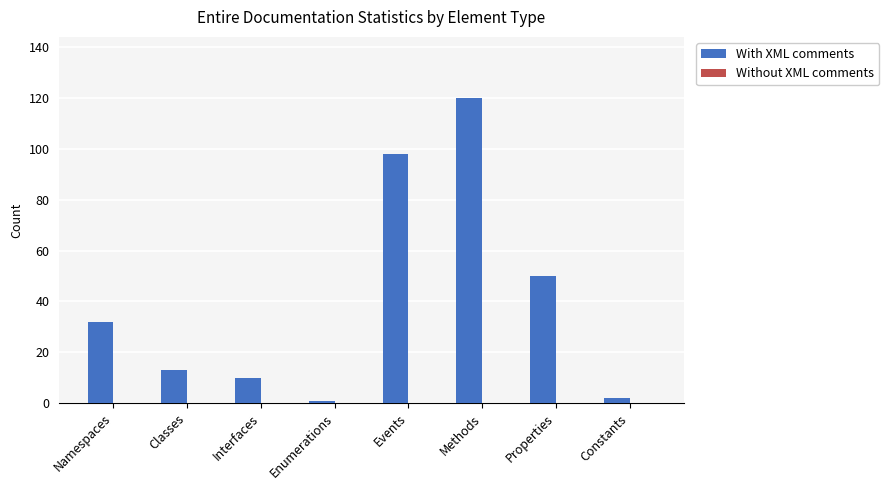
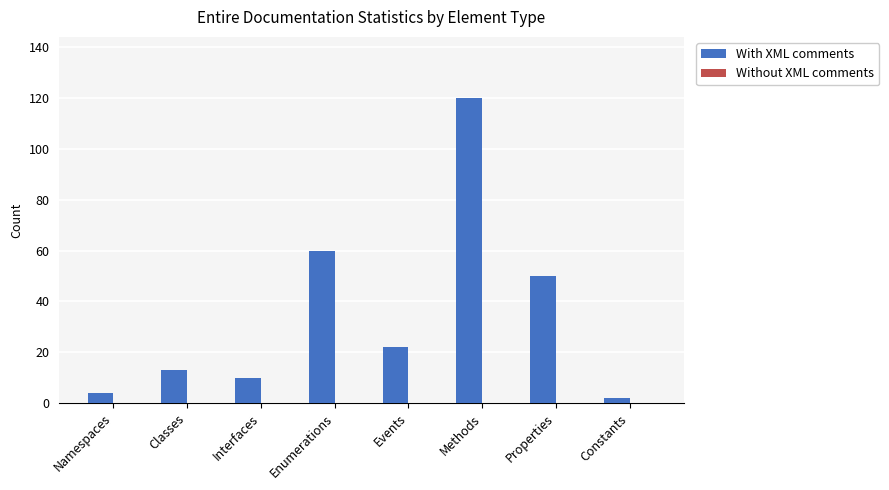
  {
    "With XML comments": {
-     "Namespaces": 32,
+     "Namespaces": 4,
      "Classes": 13,
      "Interfaces": 10,
-     "Enumerations": 1,
-     "Events": 98,
+     "Enumerations": 60,
+     "Events": 22,
      "Methods": 120,
      "Properties": 50,
      "Constants": 2
    },
    "Without XML comments": {
      "Namespaces": 0,
      "Classes": 0,
      "Interfaces": 0,
      "Enumerations": 0,
      "Events": 0,
      "Methods": 0,
      "Properties": 0,
      "Constants": 0
    }
  }
